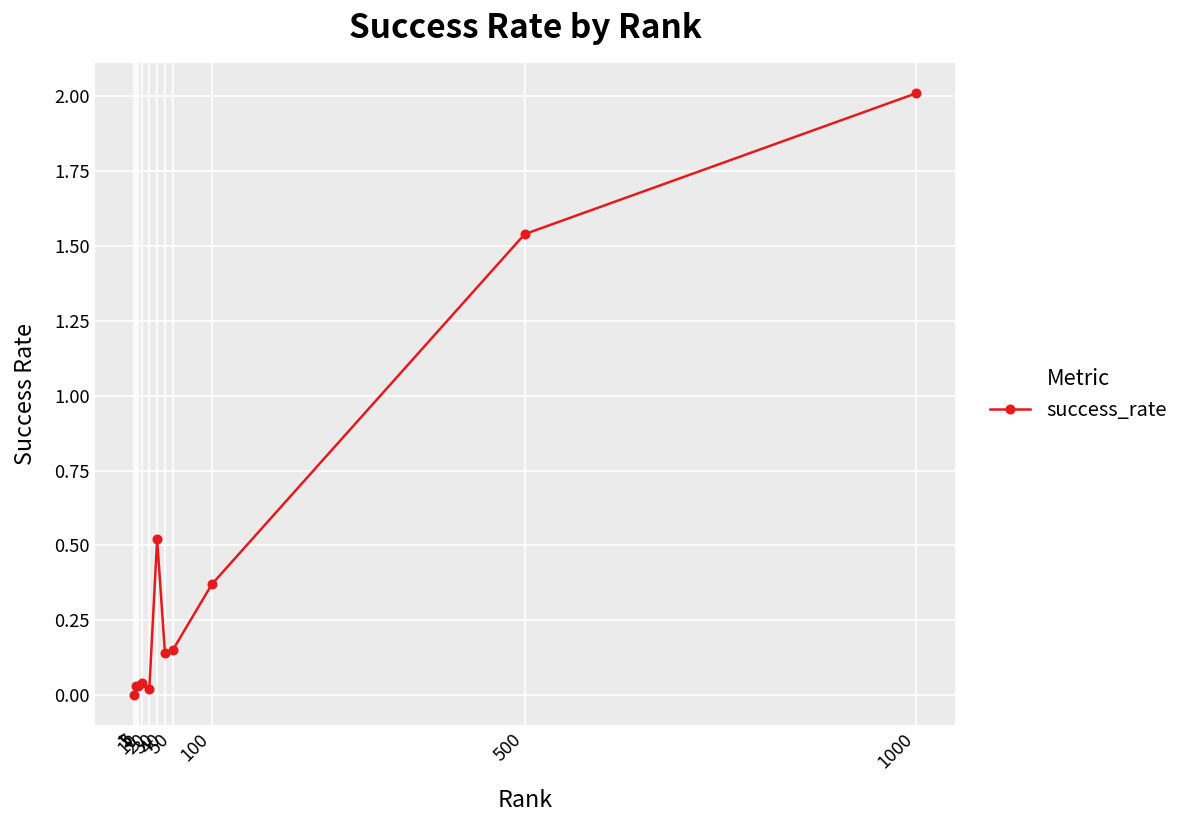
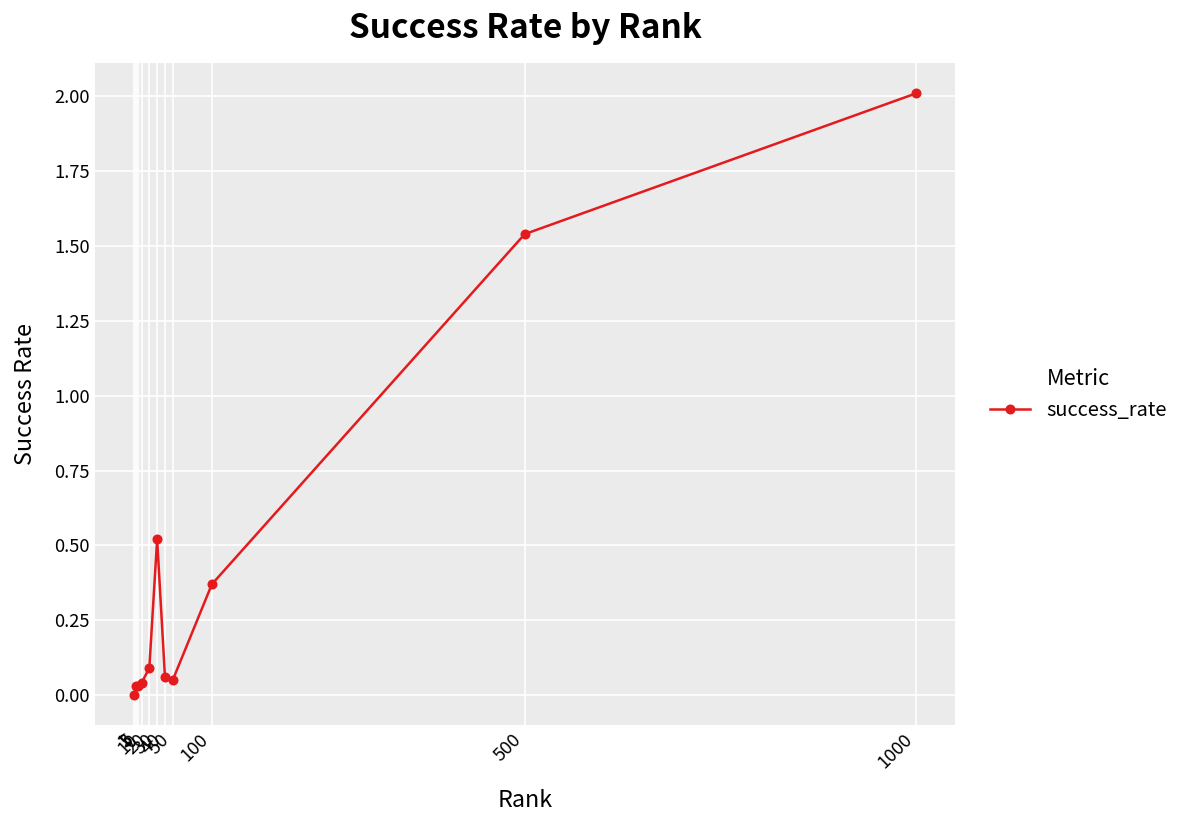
  {
    "1": 0.00,
    "3": 0.03,
    "5": 0.03,
    "10": 0.04,
-   "20": 0.02,
+   "20": 0.09,
    "30": 0.52,
-   "40": 0.14,
-   "50": 0.15,
+   "40": 0.06,
+   "50": 0.05,
    "100": 0.37,
    "500": 1.54,
    "1000": 2.01
  }
